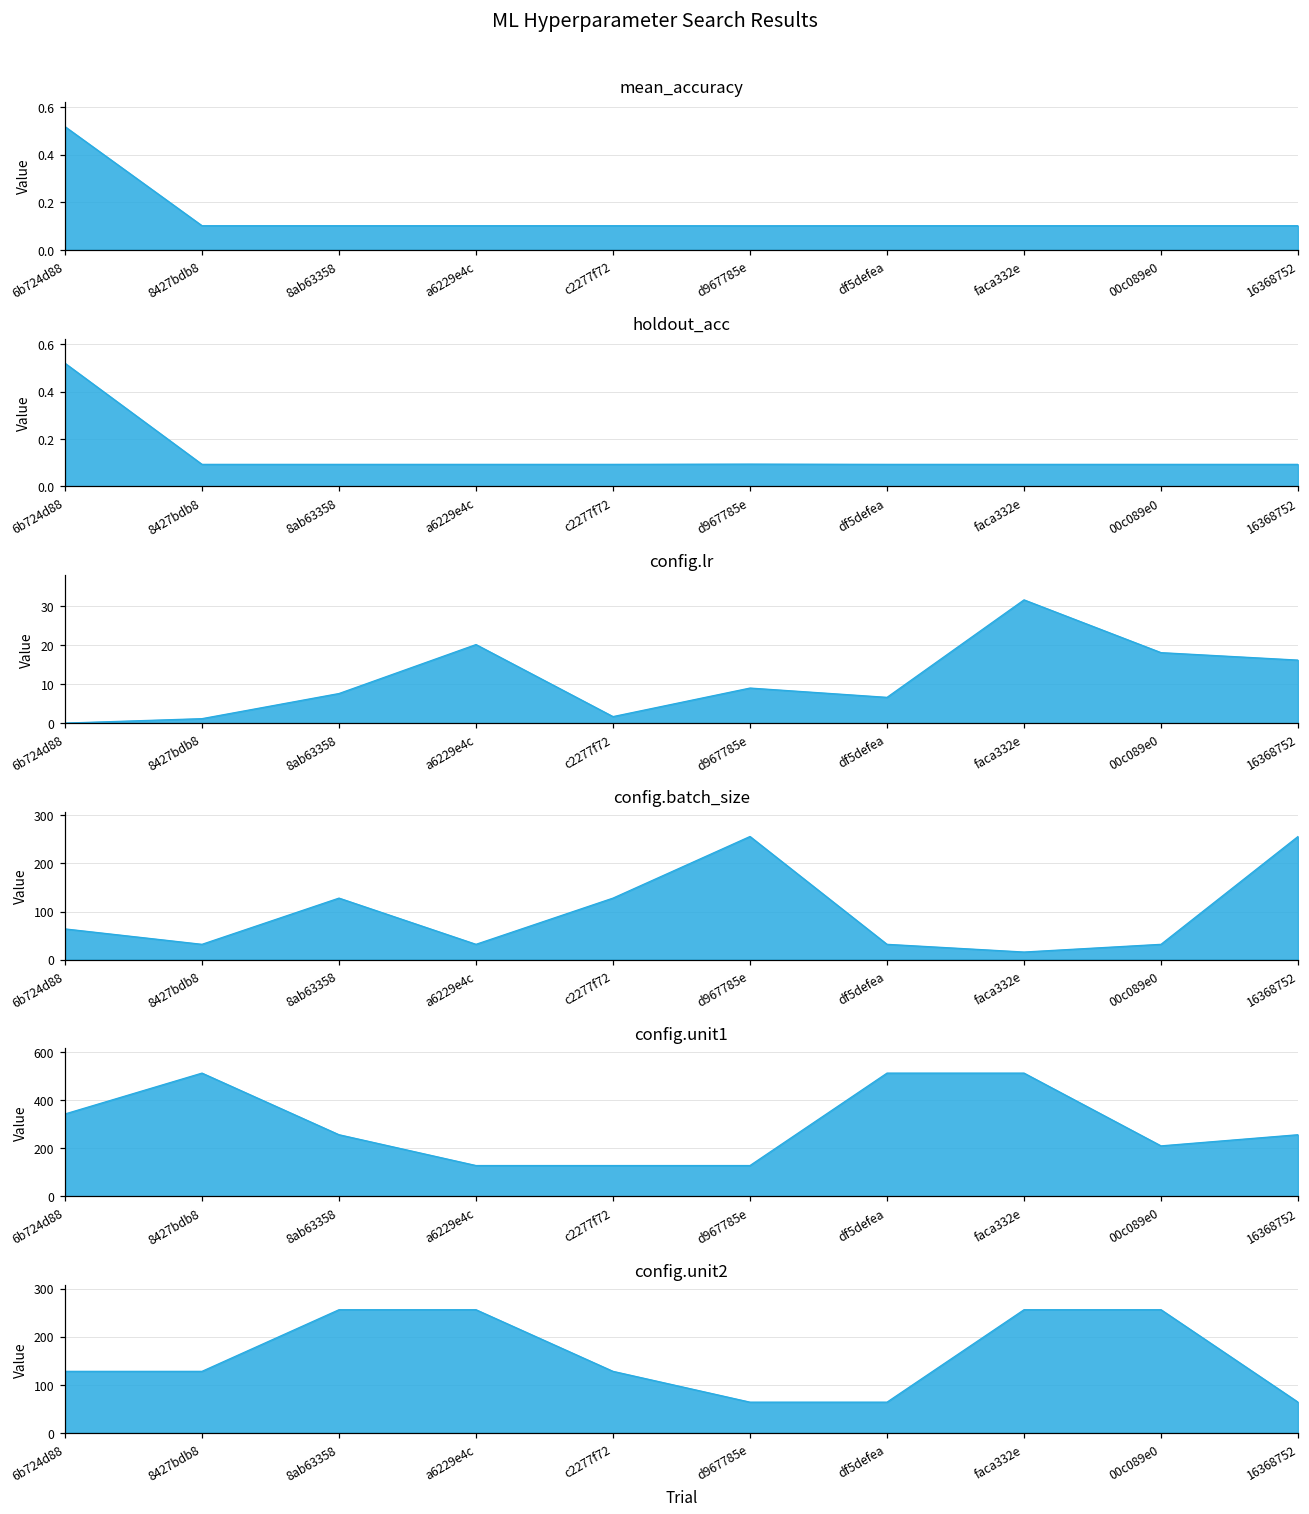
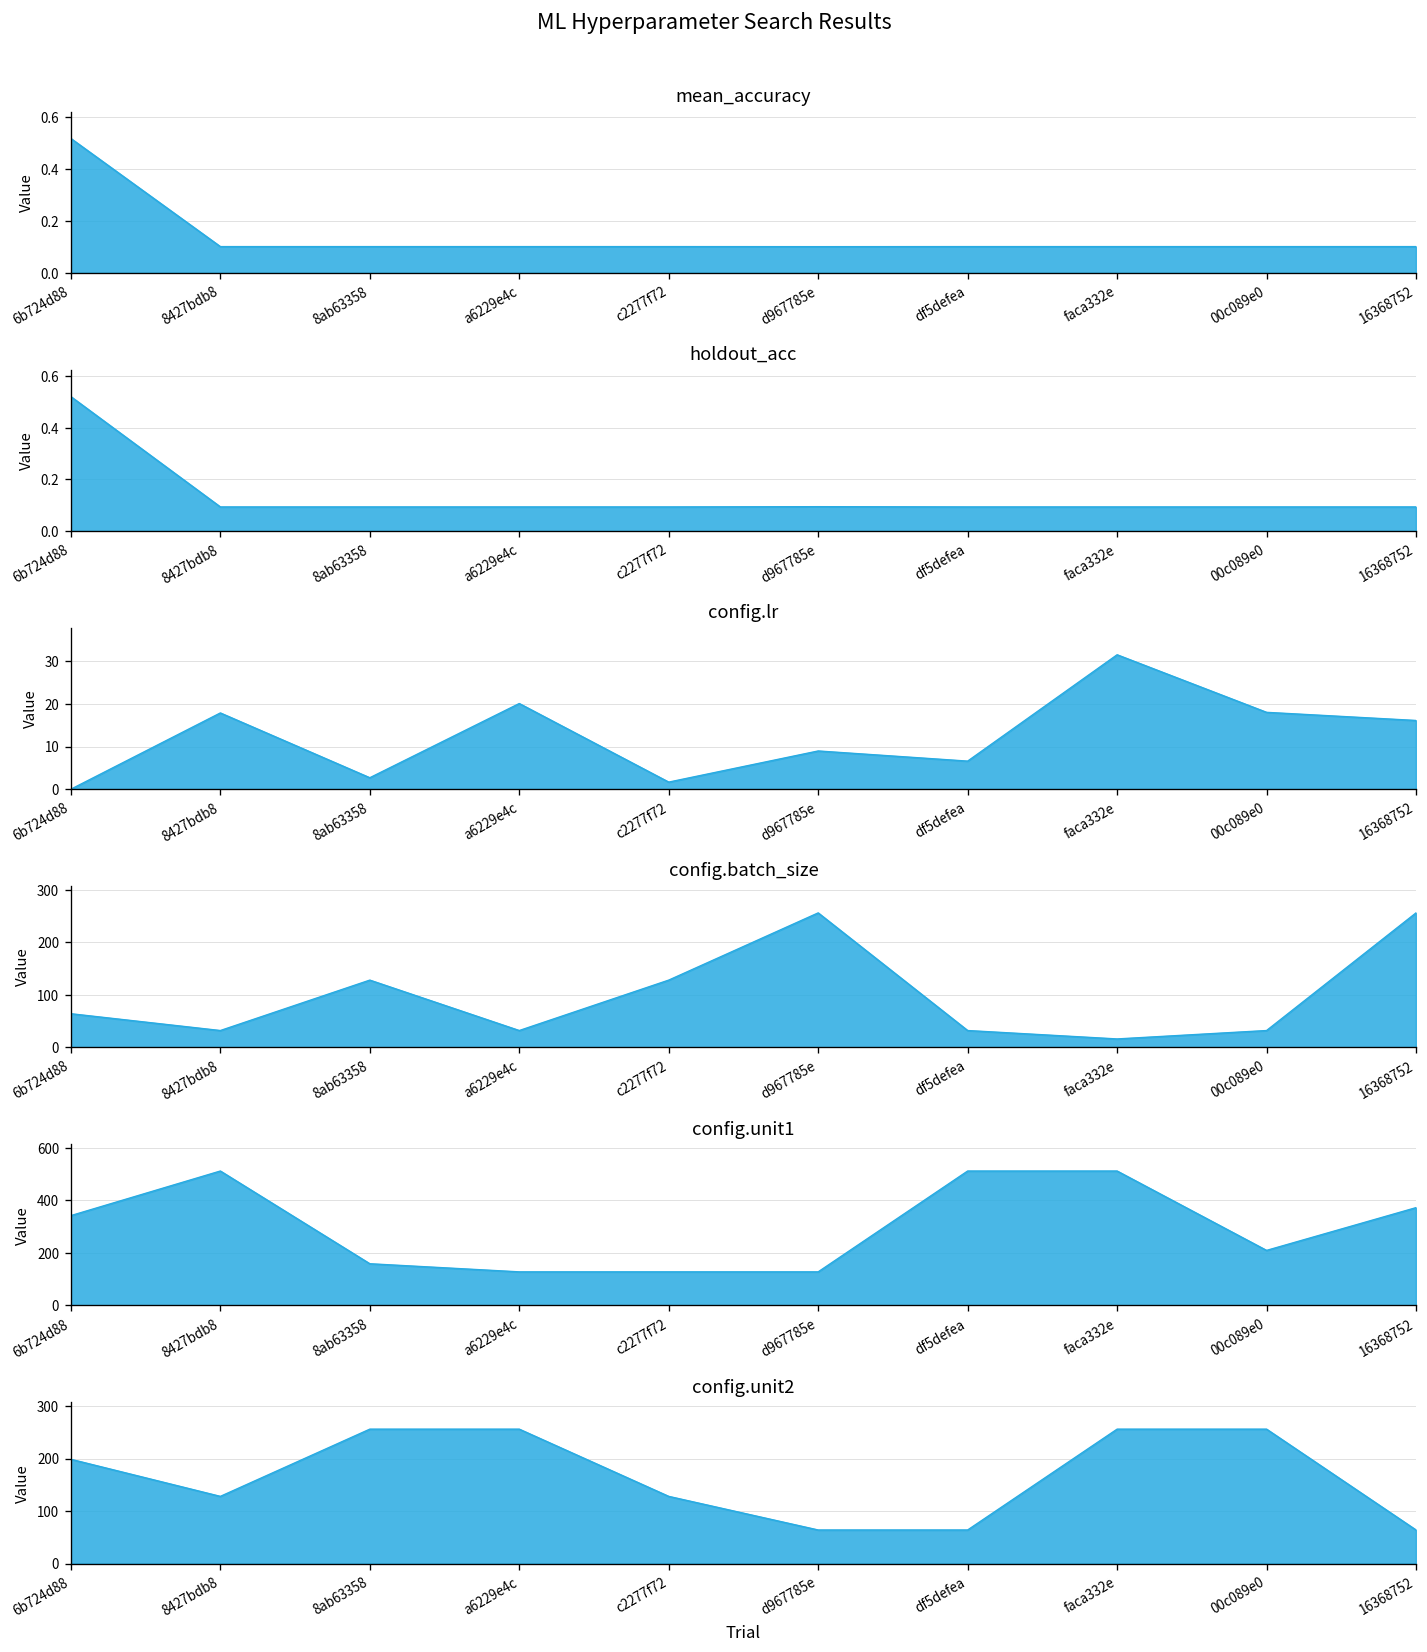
  {
    "mean_accuracy": {
      "6b724d88": 0.52,
      "8427bdb8": 0.10,
      "8ab63358": 0.10,
      "a6229e4c": 0.10,
      "c2277f72": 0.10,
      "d967785e": 0.10,
      "df5defea": 0.10,
      "faca332e": 0.10,
      "00c089e0": 0.10,
      "16368752": 0.10
    },
    "holdout_acc": {
      "6b724d88": 0.52,
      "8427bdb8": 0.09,
      "8ab63358": 0.09,
      "a6229e4c": 0.09,
      "c2277f72": 0.09,
      "d967785e": 0.09,
      "df5defea": 0.09,
      "faca332e": 0.09,
      "00c089e0": 0.09,
      "16368752": 0.09
    },
    "config.lr": {
      "6b724d88": 0,
-     "8427bdb8": 1,
-     "8ab63358": 8,
+     "8427bdb8": 18,
+     "8ab63358": 3,
      "a6229e4c": 20,
      "c2277f72": 2,
      "d967785e": 9,
      "df5defea": 7,
      "faca332e": 32,
      "00c089e0": 18,
      "16368752": 16
    },
    "config.batch_size": {
      "6b724d88": 60,
      "8427bdb8": 30,
      "8ab63358": 130,
      "a6229e4c": 30,
      "c2277f72": 130,
      "d967785e": 260,
      "df5defea": 30,
      "faca332e": 20,
      "00c089e0": 30,
      "16368752": 260
    },
    "config.unit1": {
      "6b724d88": 340,
      "8427bdb8": 510,
-     "8ab63358": 260,
+     "8ab63358": 160,
      "a6229e4c": 130,
      "c2277f72": 130,
      "d967785e": 130,
      "df5defea": 510,
      "faca332e": 510,
      "00c089e0": 210,
-     "16368752": 260
+     "16368752": 370
    },
    "config.unit2": {
-     "6b724d88": 130,
+     "6b724d88": 200,
      "8427bdb8": 130,
      "8ab63358": 260,
      "a6229e4c": 260,
      "c2277f72": 130,
      "d967785e": 60,
      "df5defea": 60,
      "faca332e": 260,
      "00c089e0": 260,
      "16368752": 60
    }
  }
